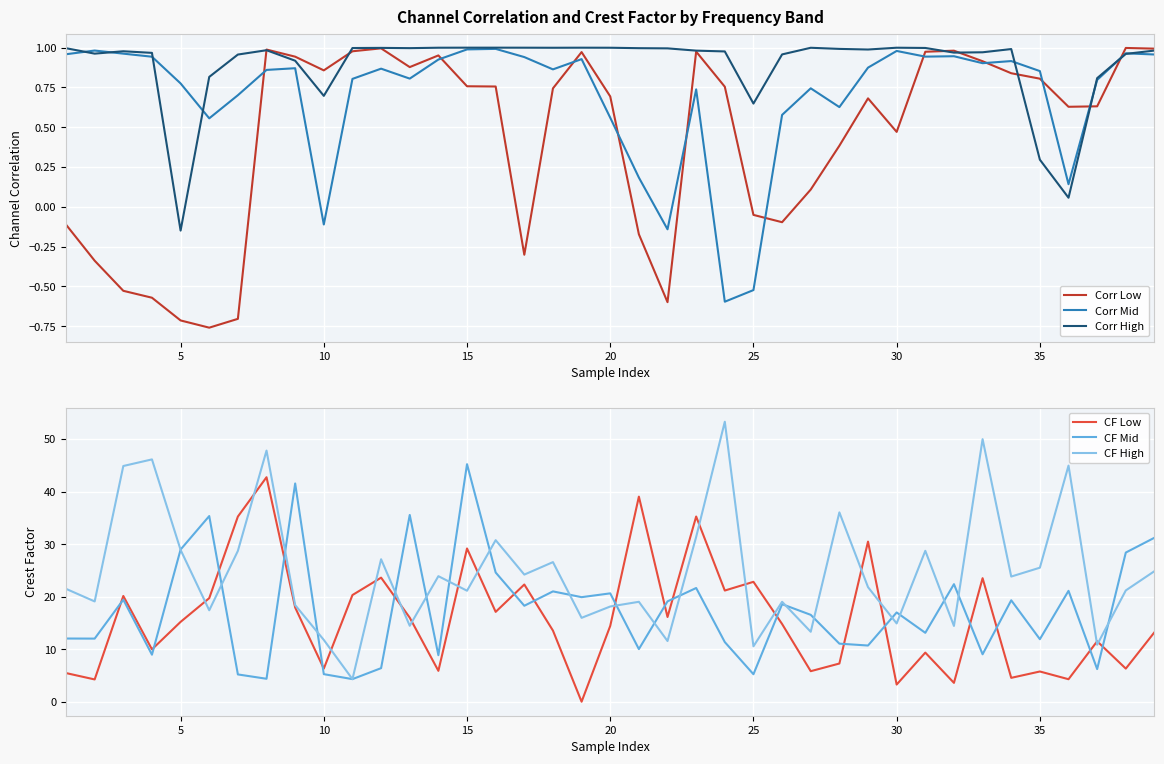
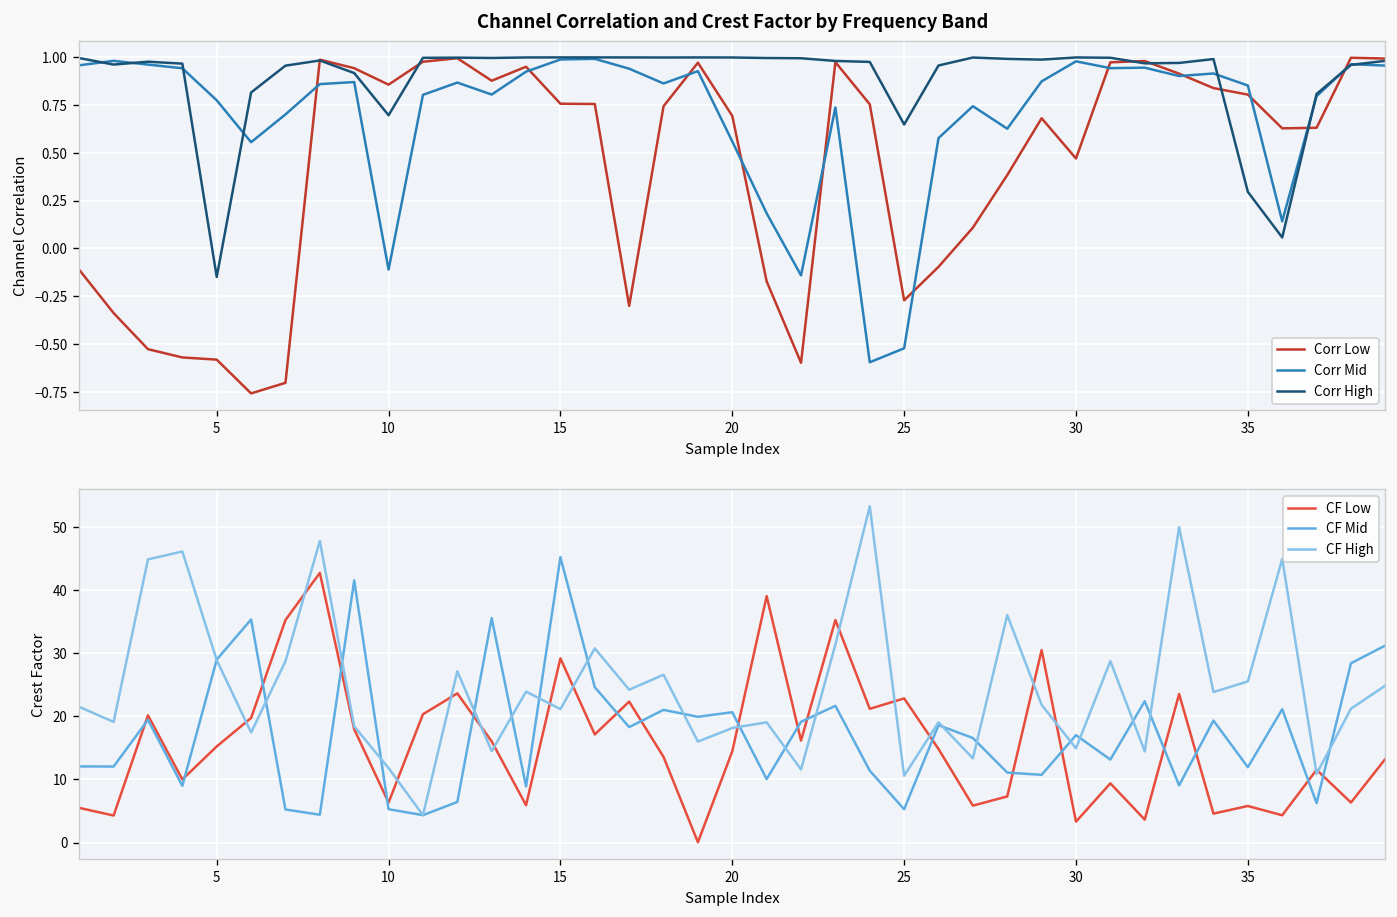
  {
    "Channel Correlation and Crest Factor by Frequency Band": {
      "Corr Low": {
-       "5": -0.71,
+       "5": -0.58,
        "10": 0.86,
        "15": 0.76,
        "20": 0.69,
-       "25": -0.05,
+       "25": -0.27,
        "30": 0.47,
        "35": 0.81
      },
      "Corr Mid": {
        "5": 0.78,
        "10": -0.11,
        "20": 0.56,
        "25": -0.52,
        "30": 0.98,
        "35": 0.85
      },
      "Corr High": {
        "5": -0.15,
        "10": 0.70,
        "20": 1.00,
        "25": 0.65,
        "30": 1.00,
        "35": 0.30
      }
    }
  }
